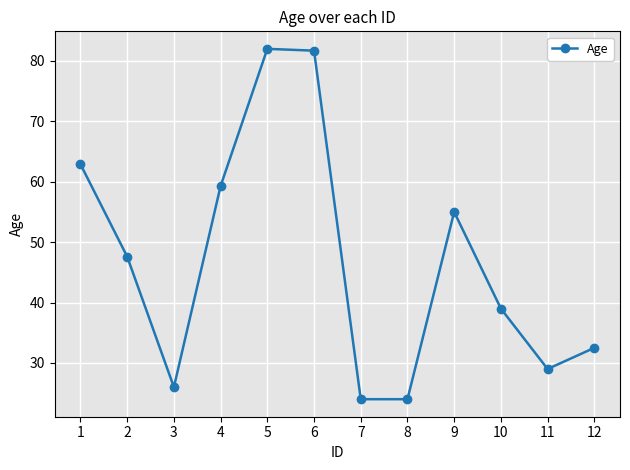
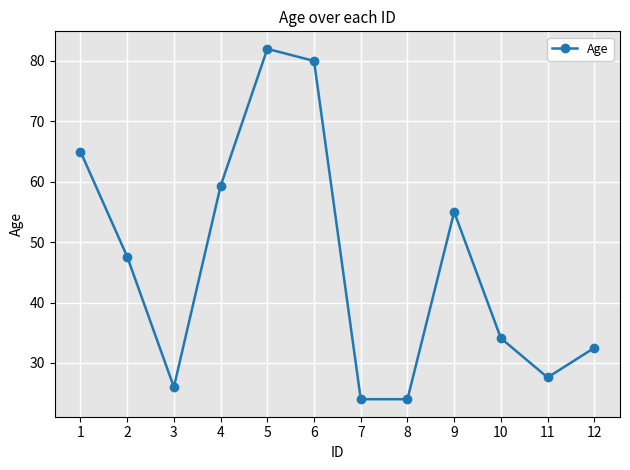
  {
-   "1": 63,
+   "1": 65,
    "2": 48,
    "3": 26,
    "4": 59,
    "5": 82,
-   "6": 82,
+   "6": 80,
    "7": 24,
    "8": 24,
    "9": 55,
-   "10": 39,
-   "11": 29,
+   "10": 34,
+   "11": 28,
    "12": 33
  }
